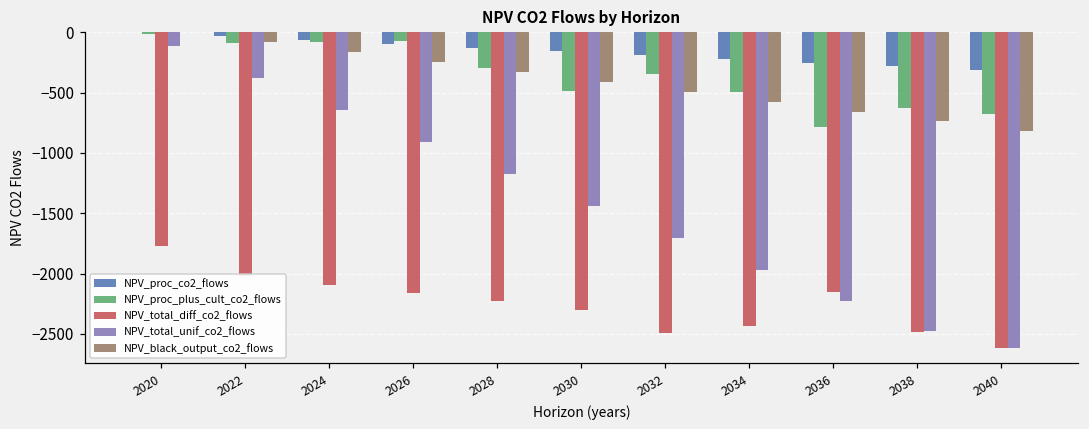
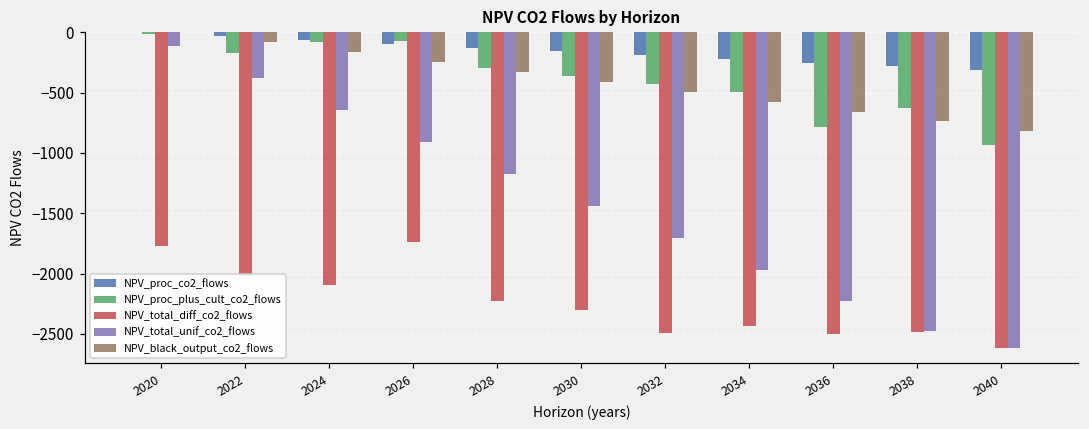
  {
    "NPV_proc_plus_cult_co2_flows": {
-     "2022": -90,
+     "2022": -170,
      "2024": -80,
      "2026": -70,
      "2028": -290,
-     "2030": -490,
-     "2032": -350,
+     "2030": -360,
+     "2032": -430,
      "2034": -500,
      "2036": -780,
      "2038": -630,
-     "2040": -680
+     "2040": -940
    },
    "NPV_total_diff_co2_flows": {
      "2020": -1770,
      "2024": -2090,
-     "2026": -2160,
+     "2026": -1740,
      "2028": -2230,
      "2030": -2300,
      "2032": -2500,
      "2034": -2440,
-     "2036": -2150,
+     "2036": -2500,
      "2038": -2490,
      "2040": -2610
    },
    "NPV_black_output_co2_flows": {
      "2020": 0,
      "2022": -80,
      "2024": -160,
      "2026": -250,
      "2028": -330,
      "2030": -420,
      "2032": -500,
      "2034": -580,
      "2036": -660,
      "2038": -740,
      "2040": -820
    }
  }
